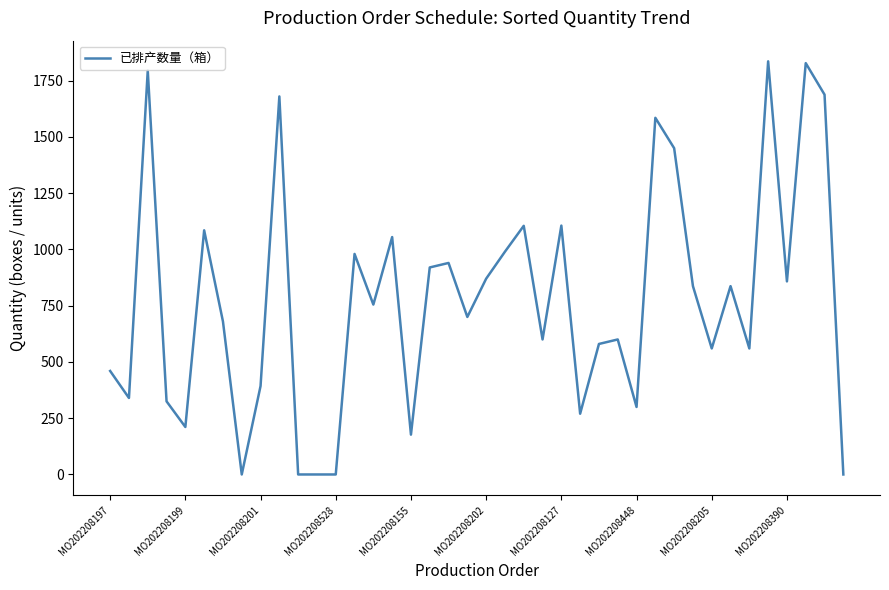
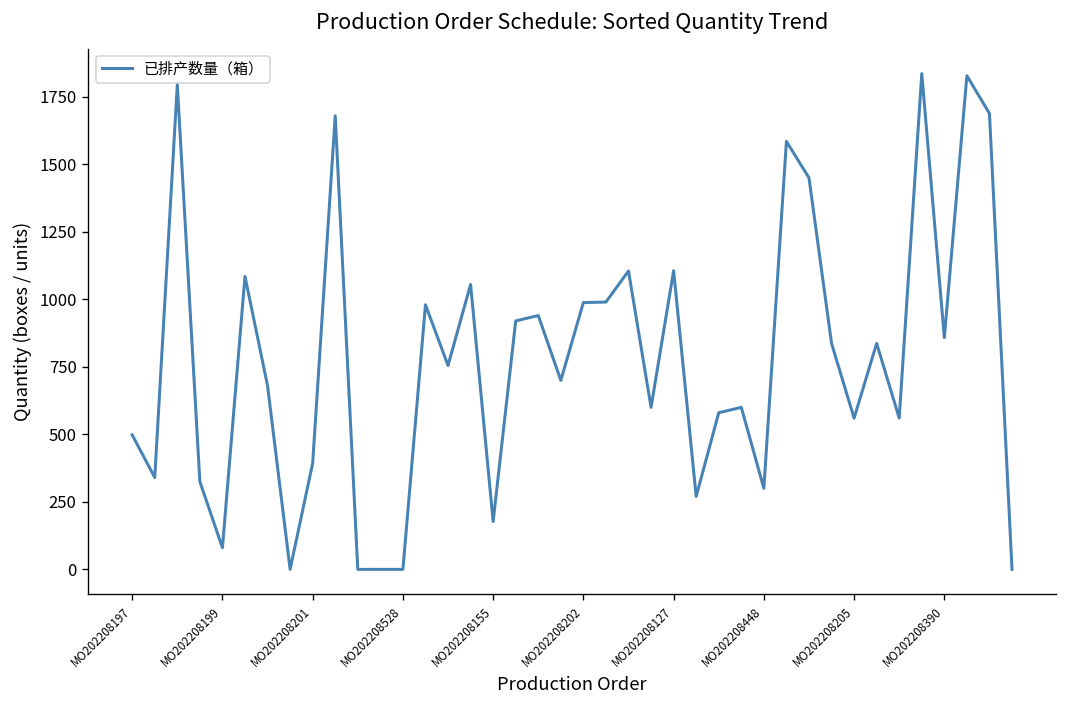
  {
-   "MO202208197": 460,
-   "MO202208199": 210,
+   "MO202208197": 500,
+   "MO202208199": 80,
    "MO202208201": 390,
    "MO202208528": 0,
    "MO202208155": 180,
-   "MO202208202": 870,
+   "MO202208202": 990,
    "MO202208127": 1110,
    "MO202208448": 300,
    "MO202208205": 560,
    "MO202208390": 860
  }
